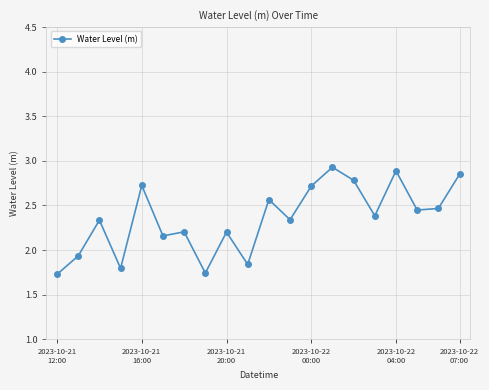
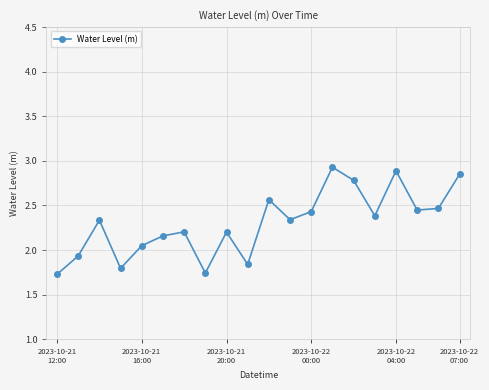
  {
    "2023-10-21 12:00": 1.7,
-   "2023-10-21 16:00": 2.7,
+   "2023-10-21 16:00": 2.0,
    "2023-10-21 20:00": 2.2,
-   "2023-10-22 00:00": 2.7,
+   "2023-10-22 00:00": 2.4,
    "2023-10-22 04:00": 2.9,
    "2023-10-22 07:00": 2.8
  }
